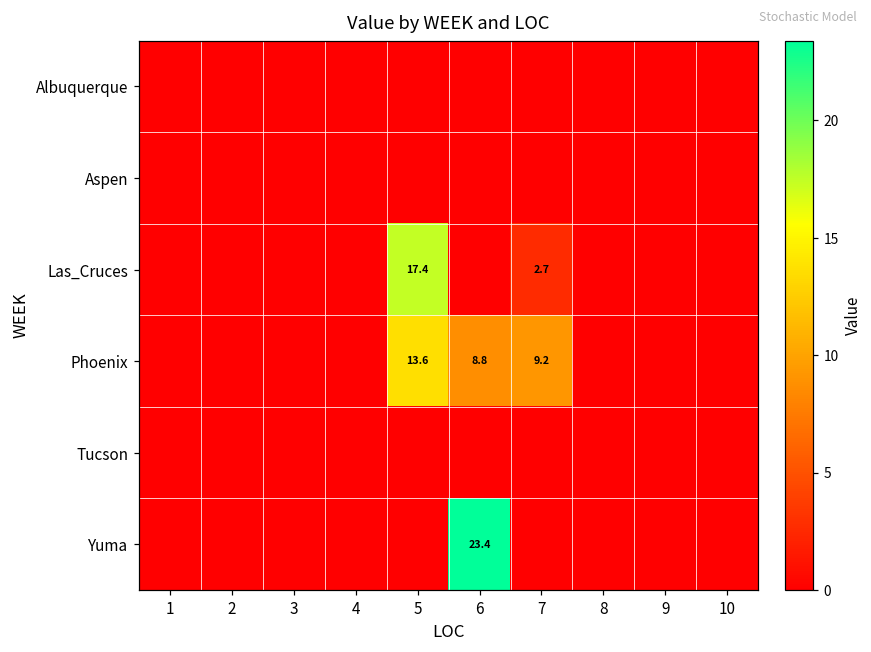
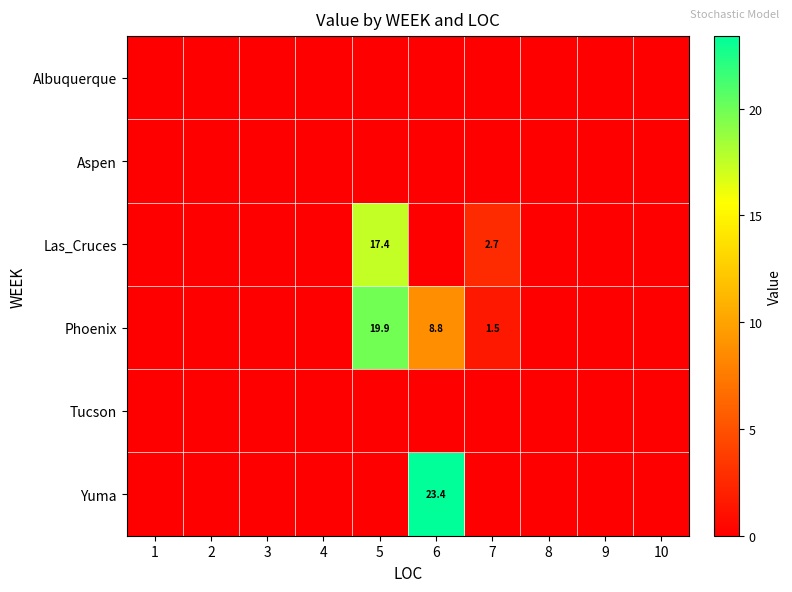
  {
    "Las_Cruces": {
      "5": 17.4,
      "7": 2.7
    },
    "Phoenix": {
-     "5": 13.6,
+     "5": 19.9,
      "6": 8.8,
-     "7": 9.2
+     "7": 1.5
    },
    "Yuma": {
      "6": 23.4
    }
  }
